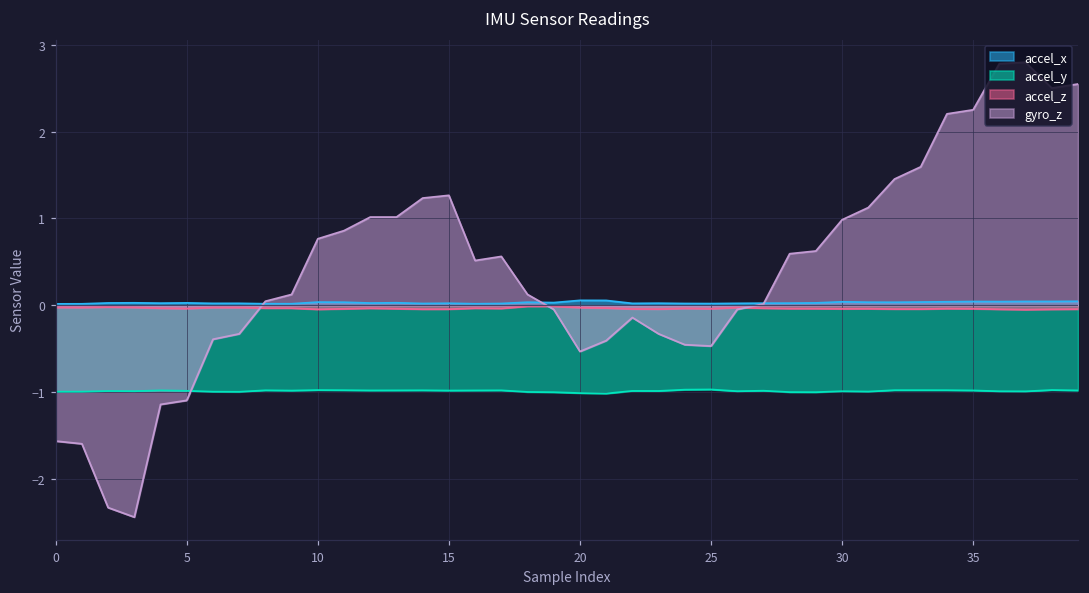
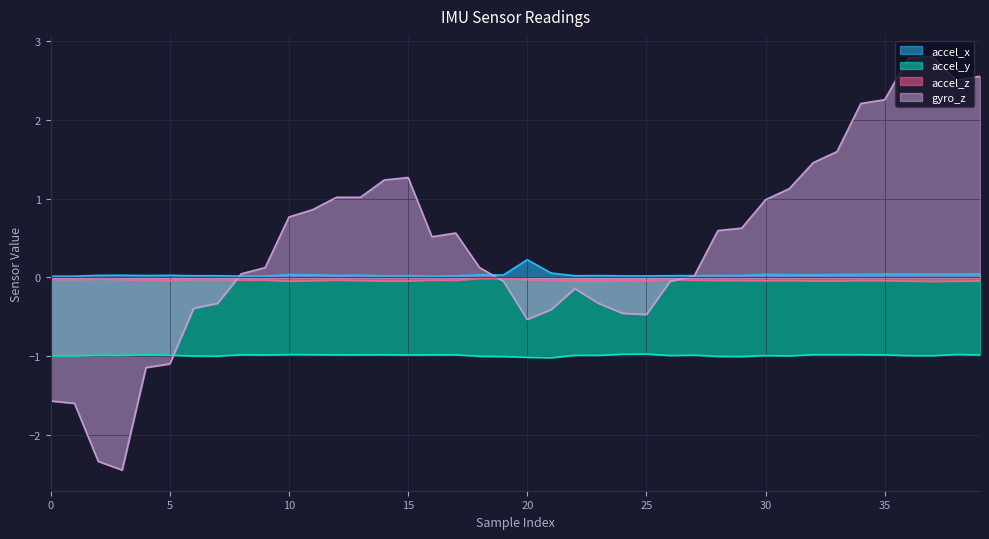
  {
    "accel_x": {
      "10": 0.0,
-     "20": 0.1,
+     "20": 0.2,
      "30": 0.0,
      "35": 0.0
    }
  }
